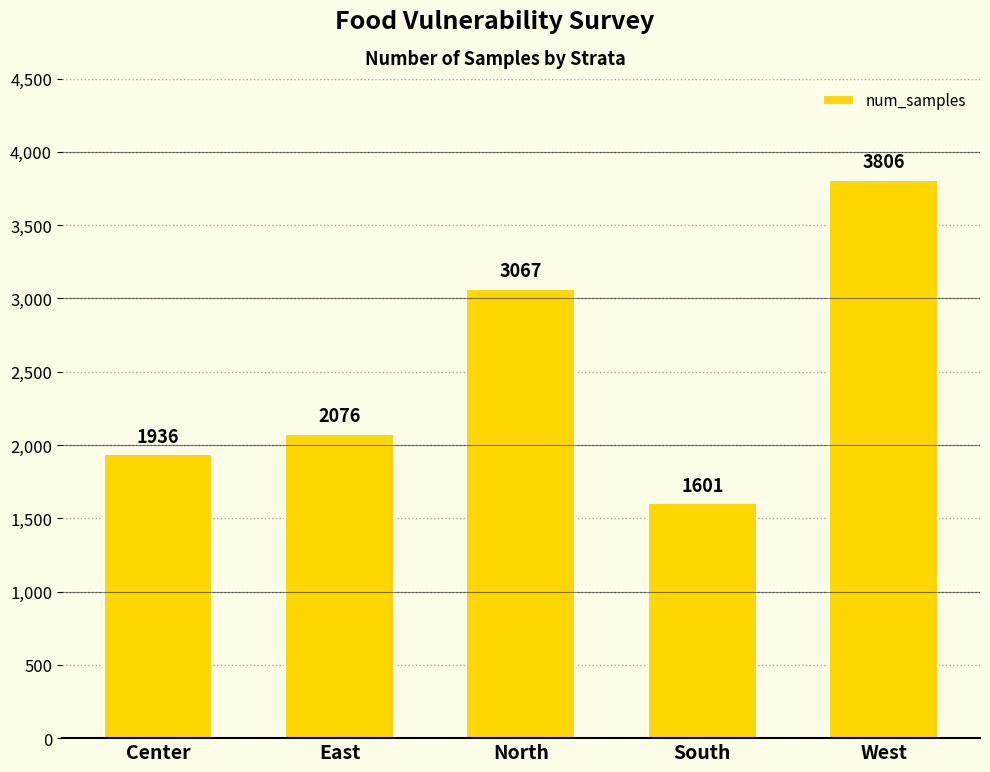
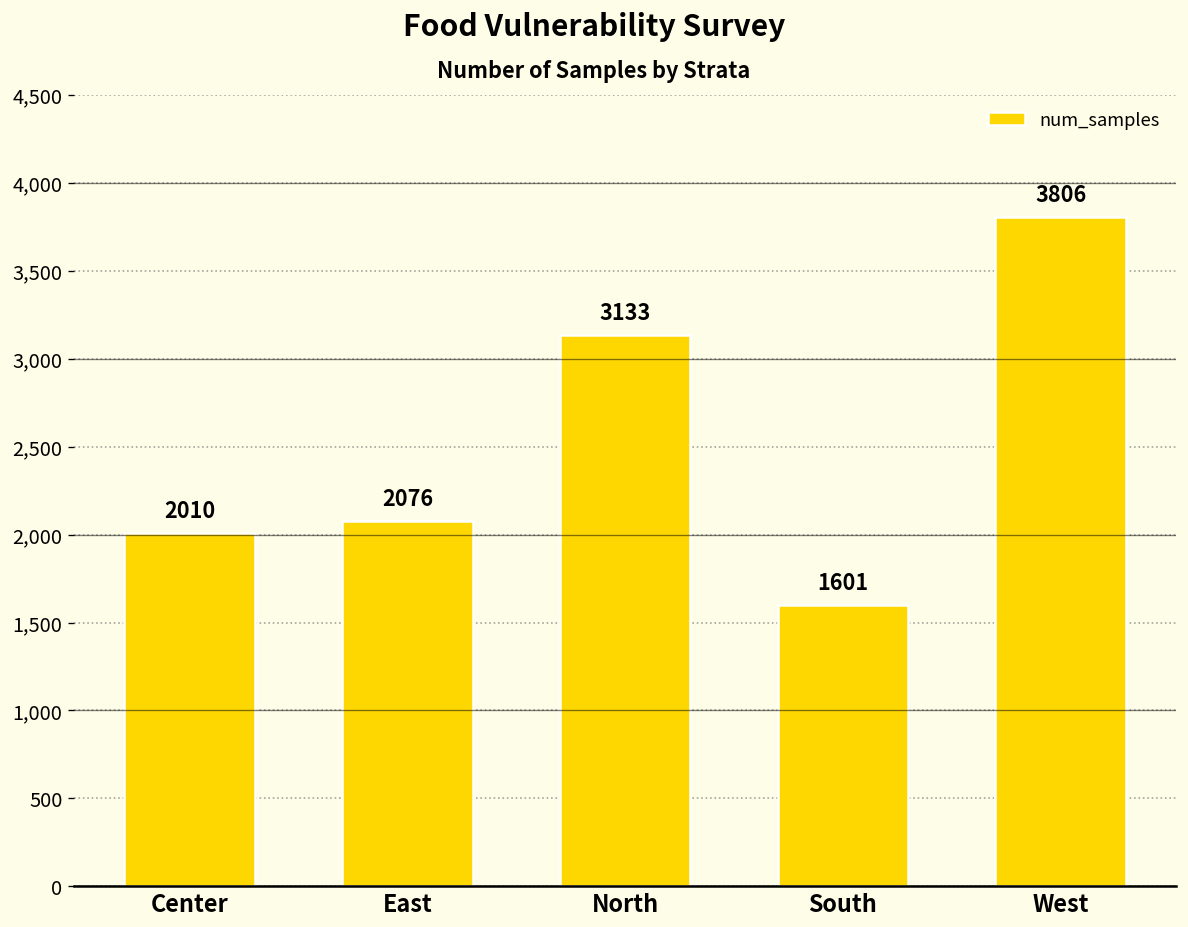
  {
-   "Center": 1936,
+   "Center": 2010,
    "East": 2076,
-   "North": 3067,
+   "North": 3133,
    "South": 1601,
    "West": 3806
  }
